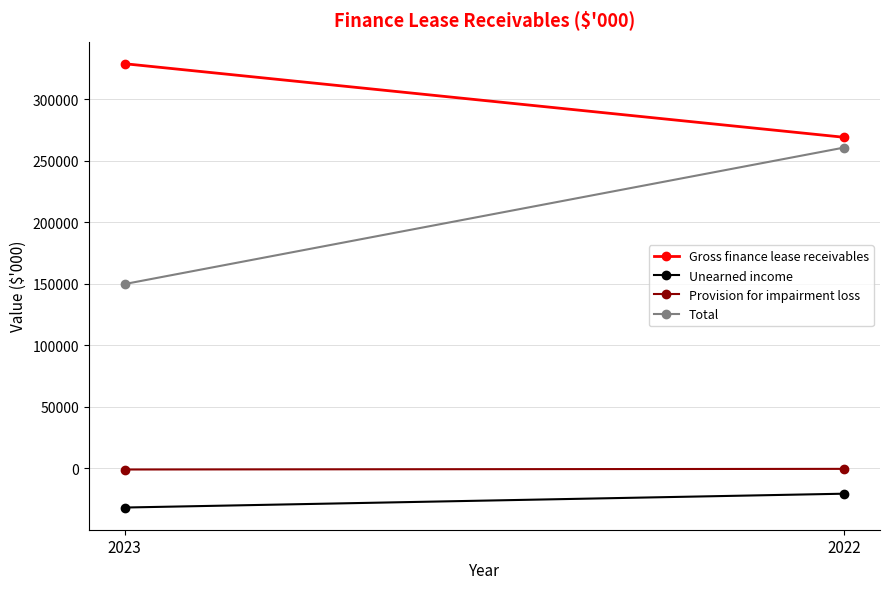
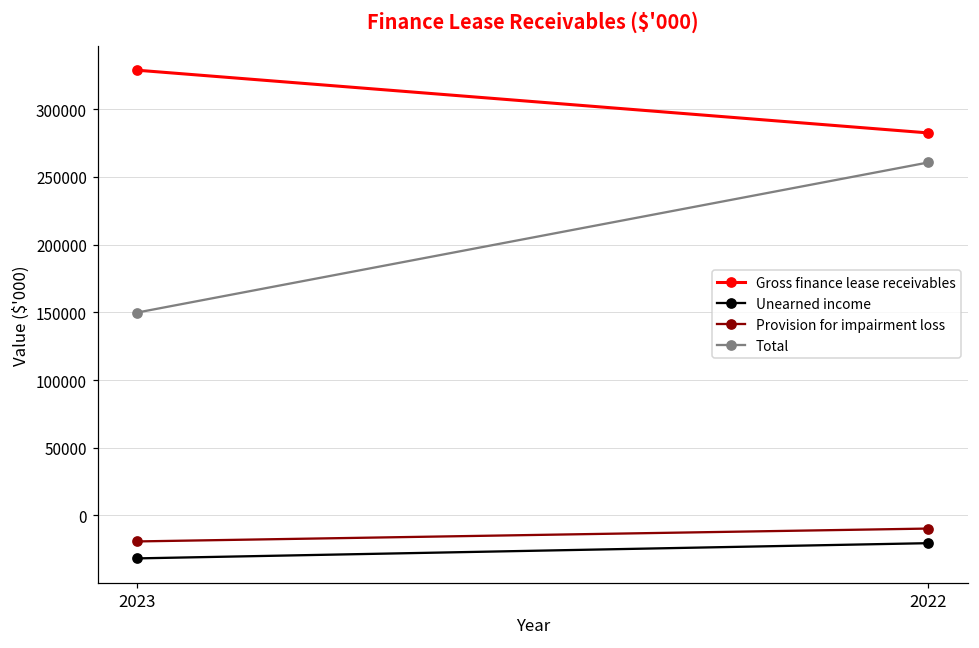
  {
    "Gross finance lease receivables": {
      "2023": 329000,
-     "2022": 269000
+     "2022": 283000
    },
    "Unearned income": {
      "2023": -32000,
      "2022": -20000
    },
    "Provision for impairment loss": {
-     "2023": -1000,
-     "2022": 0
+     "2023": -19000,
+     "2022": -10000
    },
    "Total": {
      "2023": 150000,
      "2022": 261000
    }
  }
